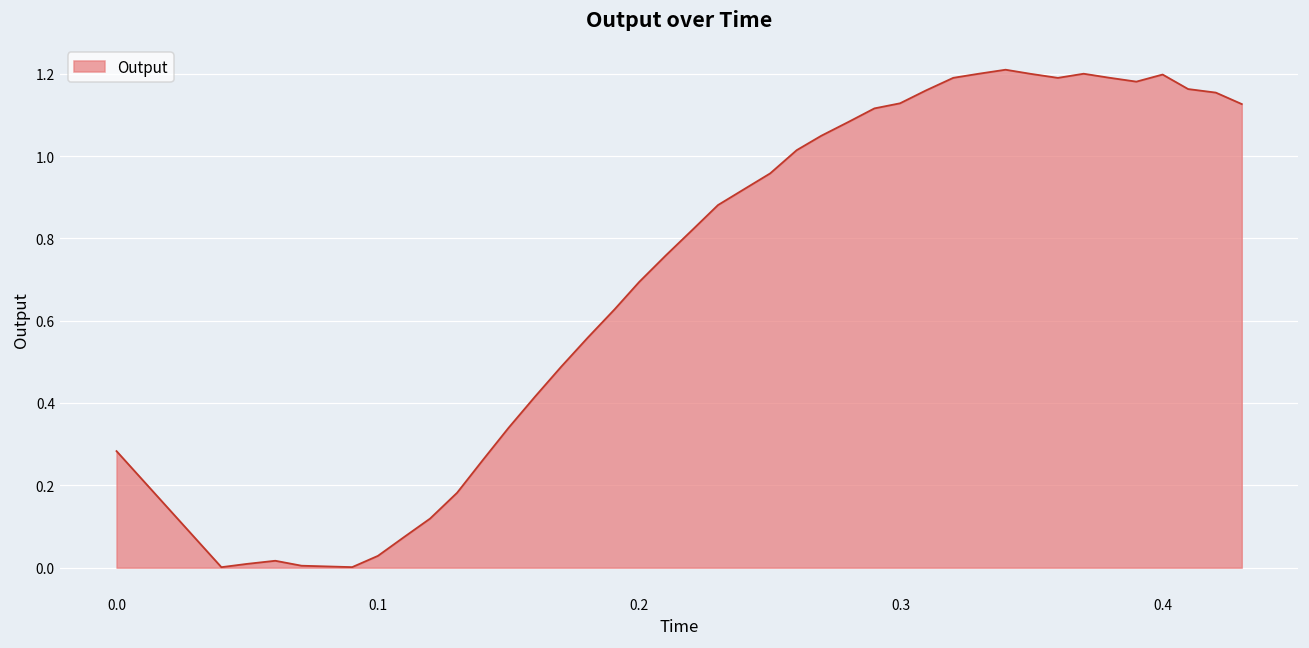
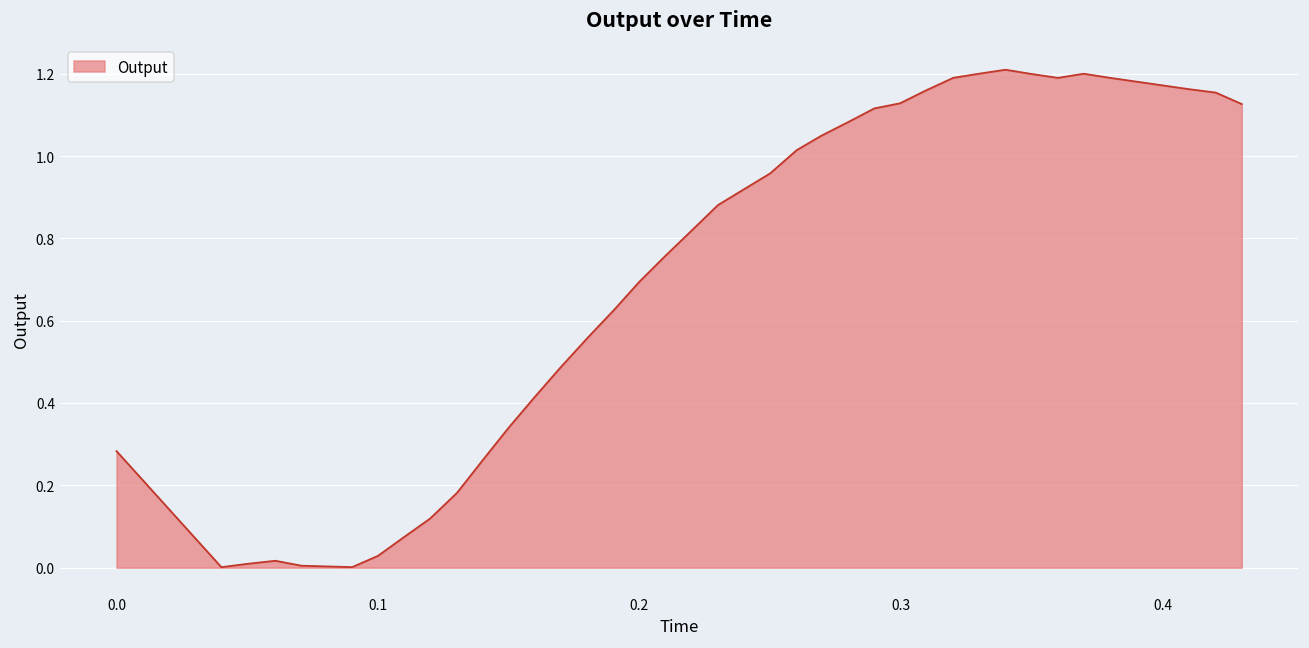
  {
    "0.0": 0.28,
    "0.1": 0.03,
    "0.2": 0.69,
-   "0.4": 1.20
+   "0.4": 1.17
  }
